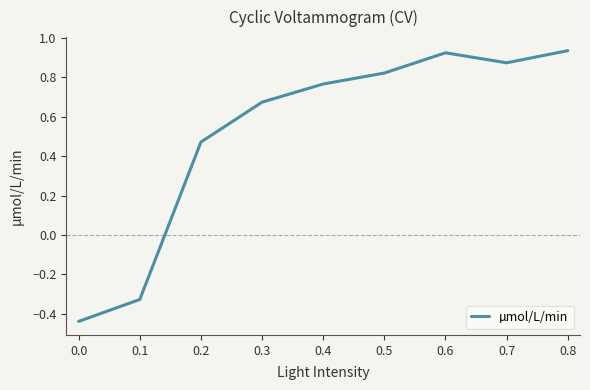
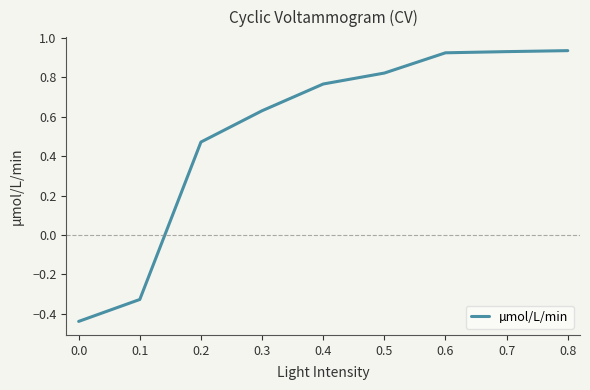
  {
    "0.0": -0.44,
    "0.1": -0.33,
    "0.2": 0.47,
-   "0.3": 0.67,
+   "0.3": 0.63,
    "0.4": 0.77,
    "0.5": 0.82,
    "0.6": 0.92,
-   "0.7": 0.87,
+   "0.7": 0.93,
    "0.8": 0.93
  }
